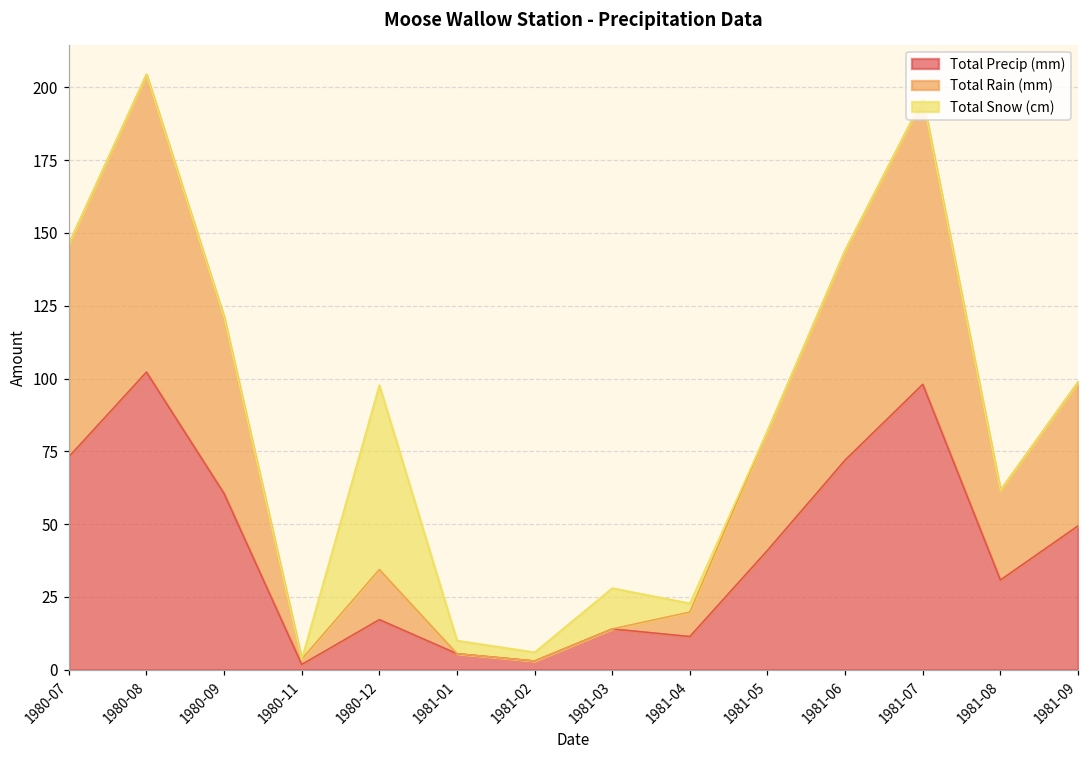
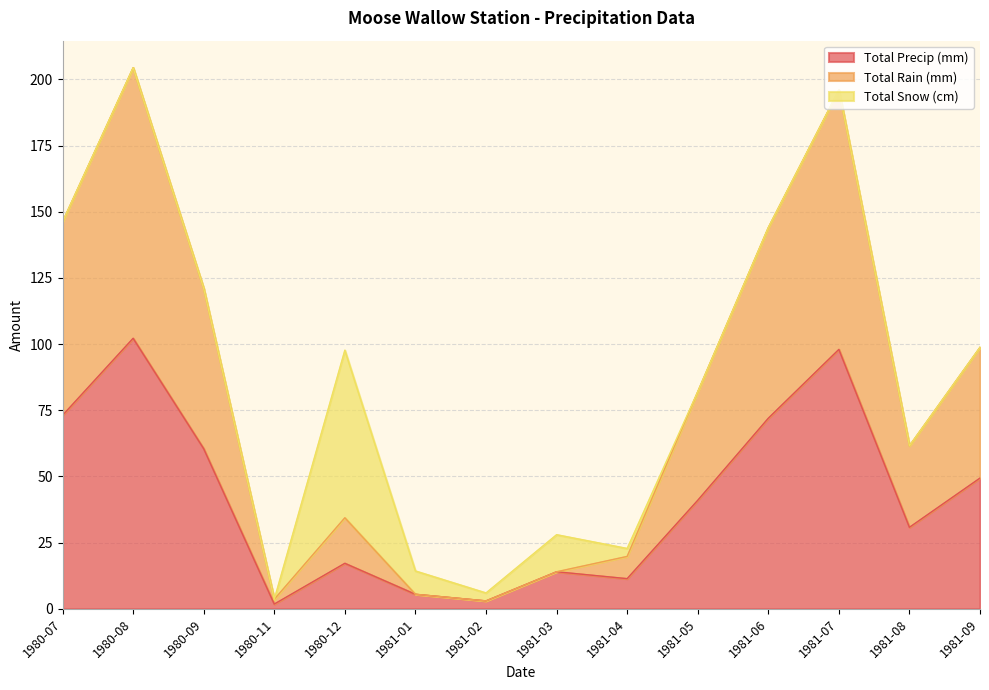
  {
    "Total Precip (mm)": {
      "1980-07": 73,
      "1980-08": 102,
      "1980-09": 61,
      "1980-11": 2,
      "1980-12": 17,
      "1981-04": 11,
      "1981-05": 41,
      "1981-06": 72,
      "1981-07": 98,
      "1981-08": 31,
      "1981-09": 49
    },
    "Total Rain (mm)": {
      "1980-12": 17,
      "1981-04": 8
    },
    "Total Snow (cm)": {
      "1980-12": 63,
-     "1981-01": 5,
+     "1981-01": 9,
      "1981-02": 3,
      "1981-03": 14,
      "1981-04": 3
    }
  }
